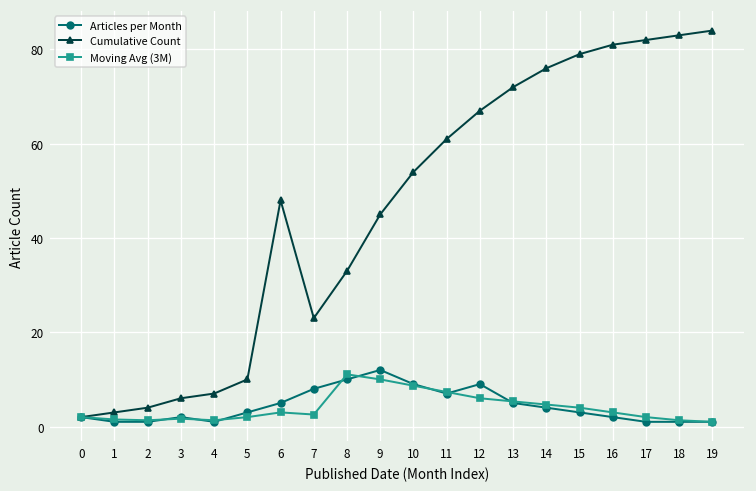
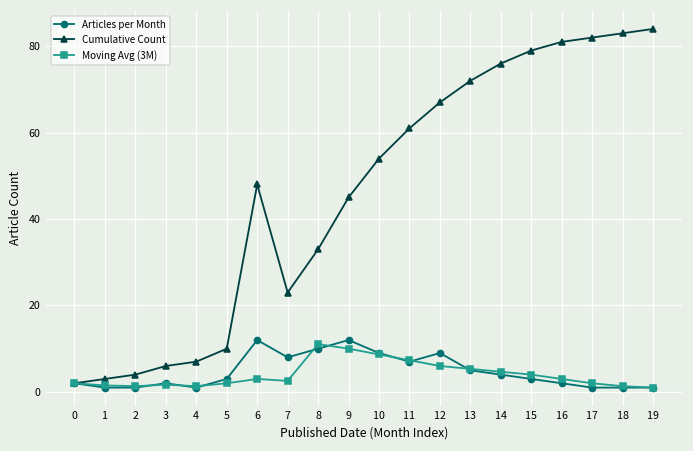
  {
    "Articles per Month": {
      "5": 3,
-     "6": 5,
+     "6": 12,
      "7": 8,
      "8": 10,
      "9": 12,
      "12": 9,
      "14": 4,
      "15": 3,
      "16": 2,
      "17": 1
    },
    "Cumulative Count": {
      "1": 3,
      "2": 4,
      "3": 6,
      "4": 7,
      "5": 10,
      "6": 48,
      "7": 23,
      "8": 33,
      "9": 45,
      "10": 54,
      "11": 61,
      "12": 67,
      "13": 72,
      "14": 76,
      "15": 79,
      "16": 81,
      "17": 82,
      "18": 83,
      "19": 84
    },
    "Moving Avg (3M)": {
      "5": 2,
      "6": 3,
      "7": 3,
      "8": 11,
      "9": 10,
      "12": 6,
      "14": 5,
      "15": 4,
      "16": 3,
      "17": 2
    }
  }
